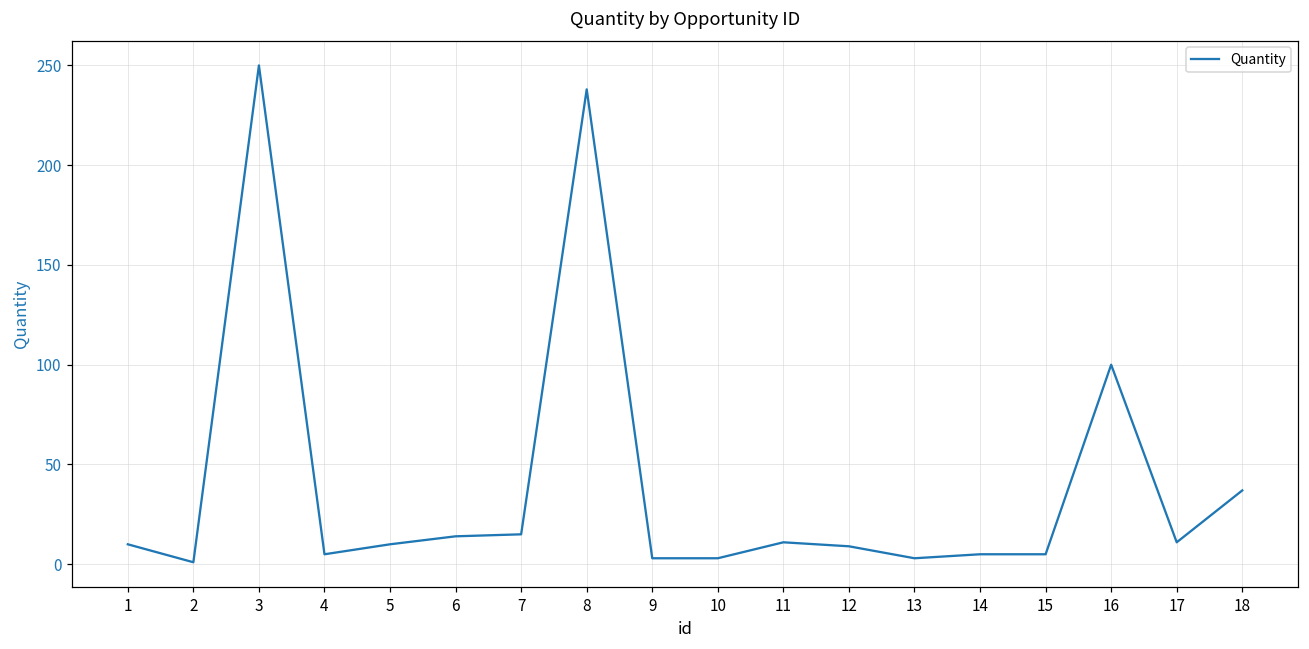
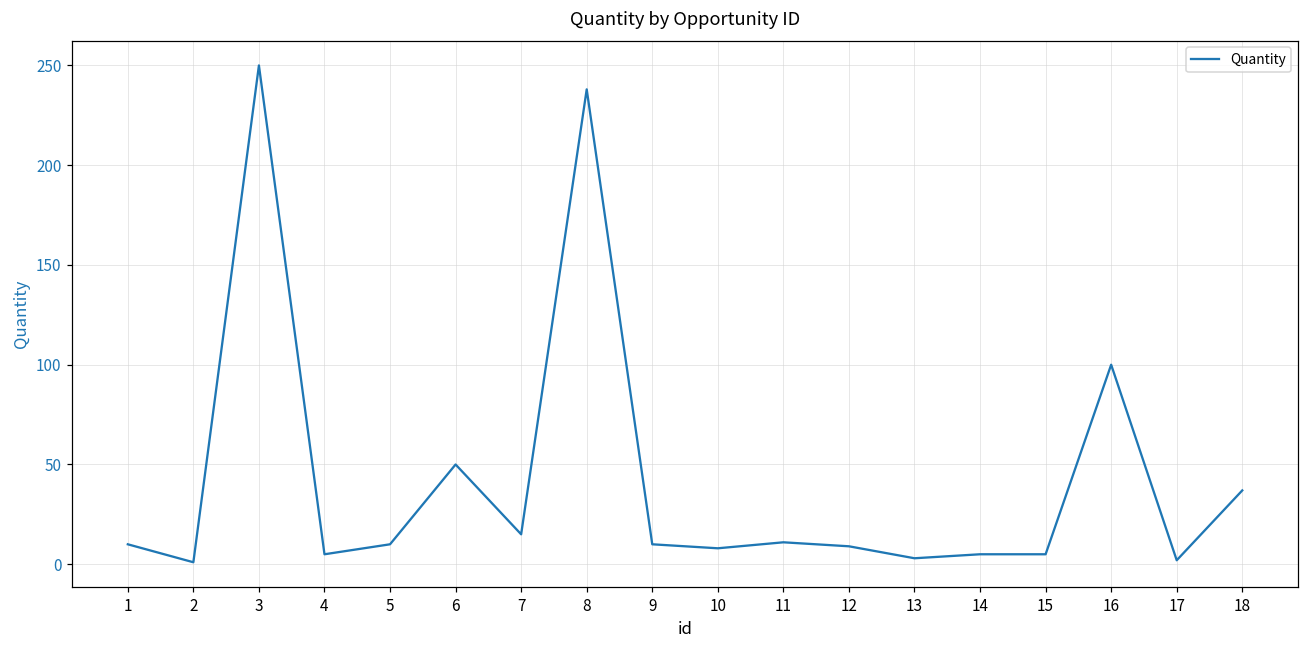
  {
    "1": 10,
    "2": 1,
    "3": 250,
    "4": 5,
    "5": 10,
-   "6": 14,
+   "6": 50,
    "7": 15,
    "8": 238,
-   "9": 3,
-   "10": 3,
+   "9": 10,
+   "10": 8,
    "11": 11,
    "12": 9,
    "13": 3,
    "14": 5,
    "15": 5,
    "16": 100,
-   "17": 11,
+   "17": 2,
    "18": 37
  }
